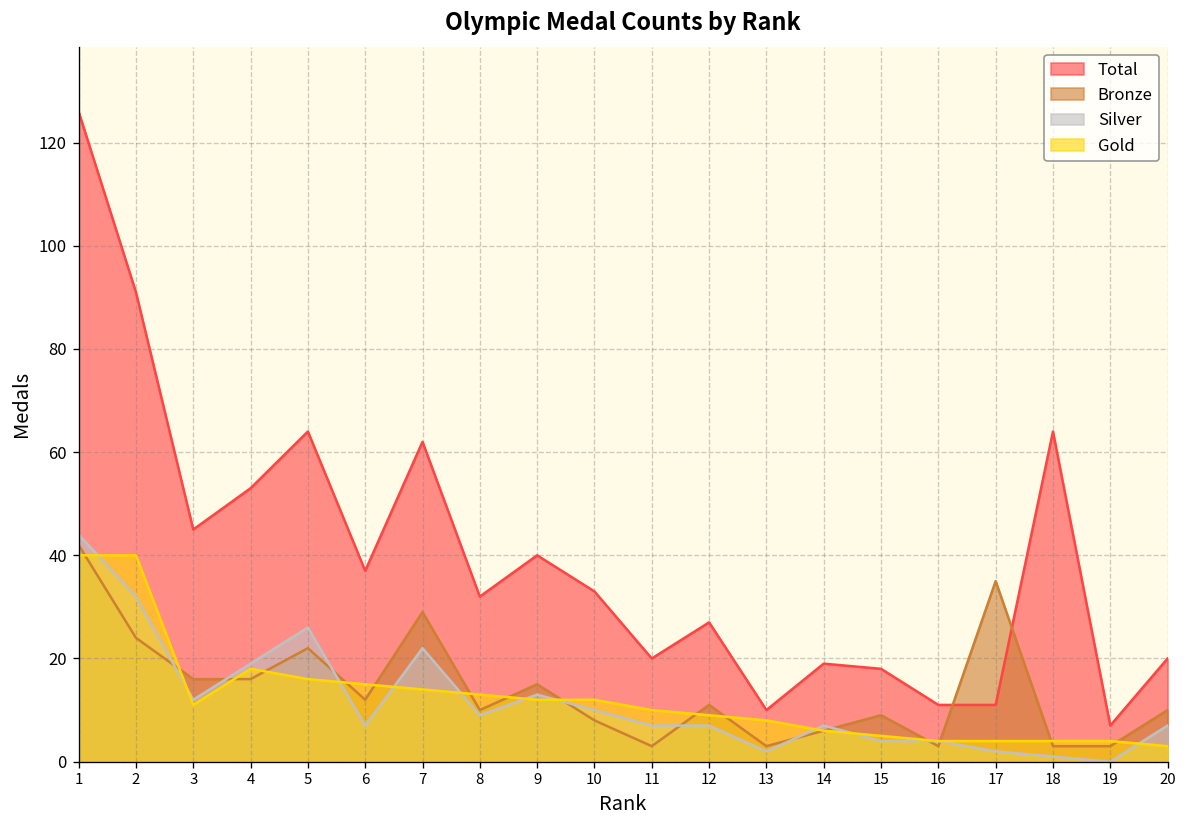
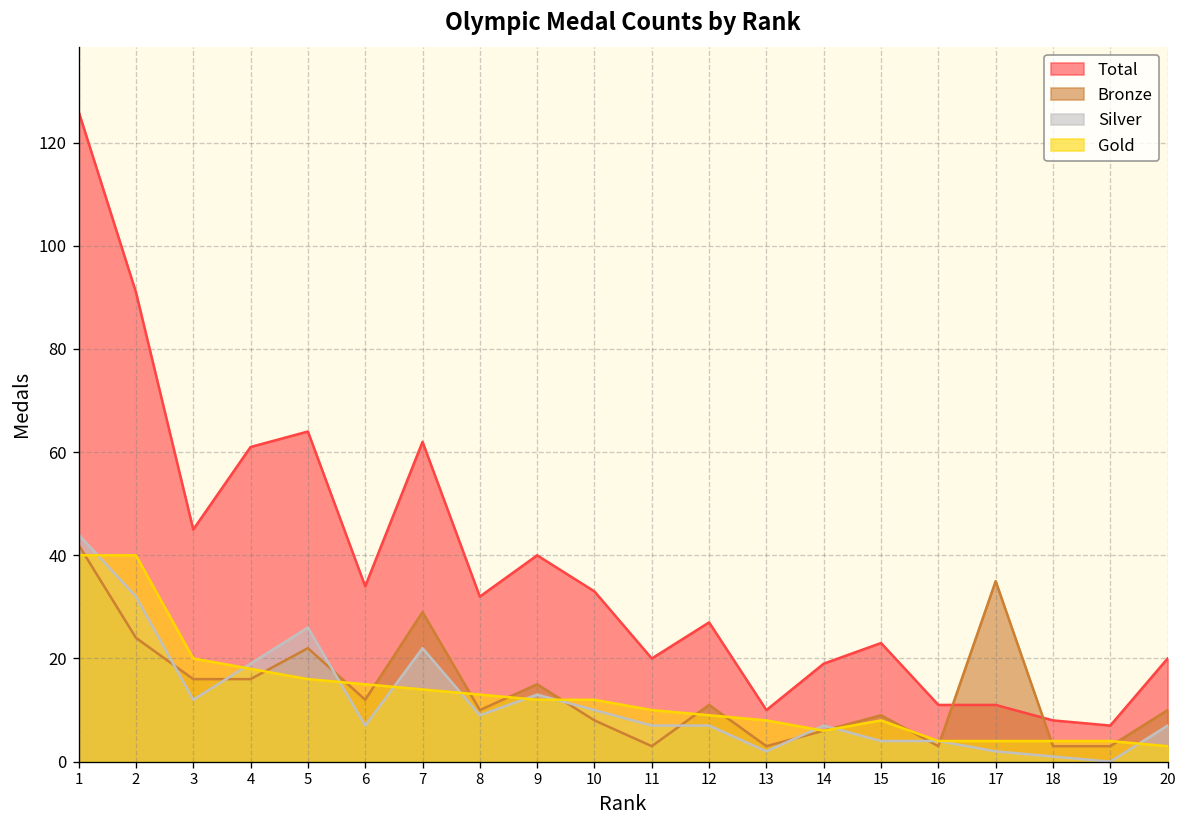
  {
    "Total": {
      "1": 126,
      "2": 91,
      "3": 45,
-     "4": 53,
+     "4": 61,
      "5": 64,
-     "6": 37,
+     "6": 34,
      "7": 62,
      "8": 32,
      "9": 40,
      "10": 33,
      "11": 20,
      "12": 27,
      "13": 10,
      "14": 19,
-     "15": 18,
+     "15": 23,
      "16": 11,
      "17": 11,
-     "18": 64,
+     "18": 8,
      "19": 7,
      "20": 20
    },
    "Bronze": {
      "1": 42,
      "2": 24,
      "3": 16,
      "4": 16,
      "5": 22,
      "6": 12,
      "7": 29,
      "8": 10,
      "9": 15,
      "10": 8,
      "11": 3,
      "12": 11,
      "13": 3,
      "15": 9,
      "16": 3,
      "17": 35,
      "18": 3,
      "19": 3,
      "20": 10
    },
    "Silver": {
      "1": 44,
      "2": 32,
      "3": 12,
      "4": 19,
      "5": 26,
      "6": 7,
      "7": 22,
      "8": 9,
      "9": 13,
      "10": 10,
      "11": 7,
      "12": 7,
      "13": 2,
      "14": 7,
      "15": 4,
      "17": 2,
      "18": 1,
      "19": 0,
      "20": 7
    },
    "Gold": {
      "1": 40,
      "2": 40,
-     "3": 11,
+     "3": 20,
      "4": 18,
      "5": 16,
      "6": 15,
      "7": 14,
      "8": 13,
      "9": 12,
      "10": 12,
      "11": 10,
      "12": 9,
      "13": 8,
-     "15": 5,
+     "15": 8,
      "17": 4,
      "18": 4,
      "19": 4,
      "20": 3
    }
  }
